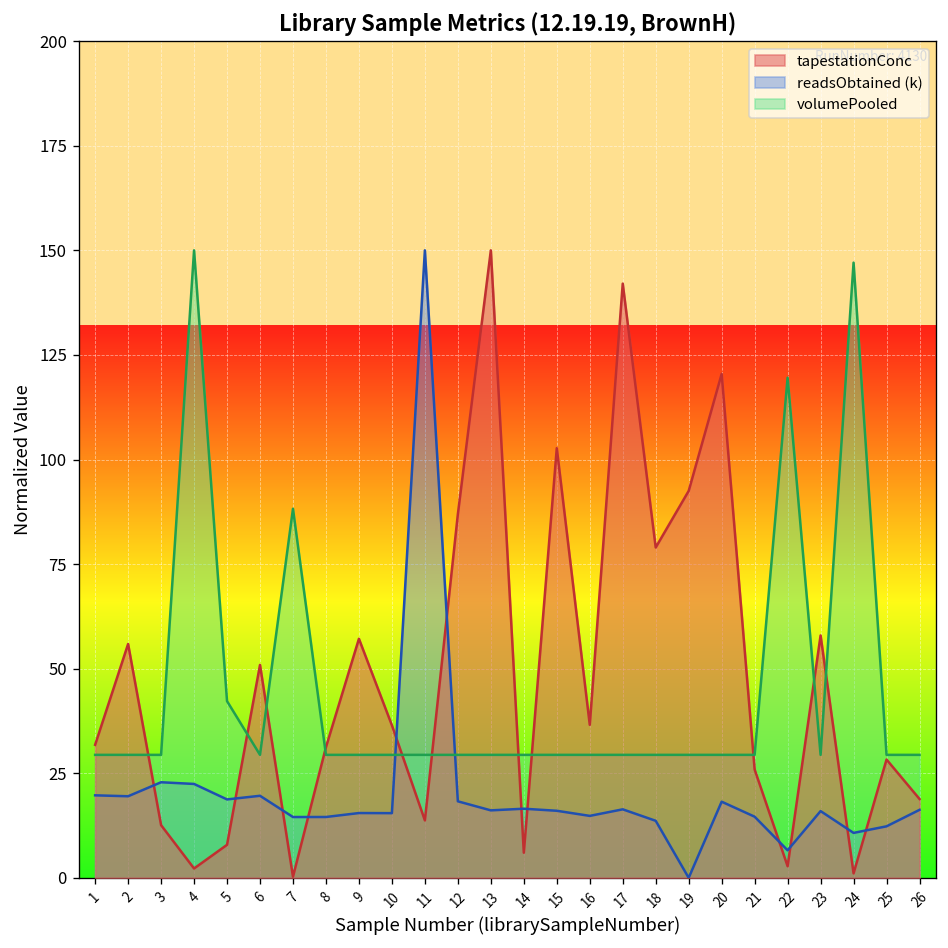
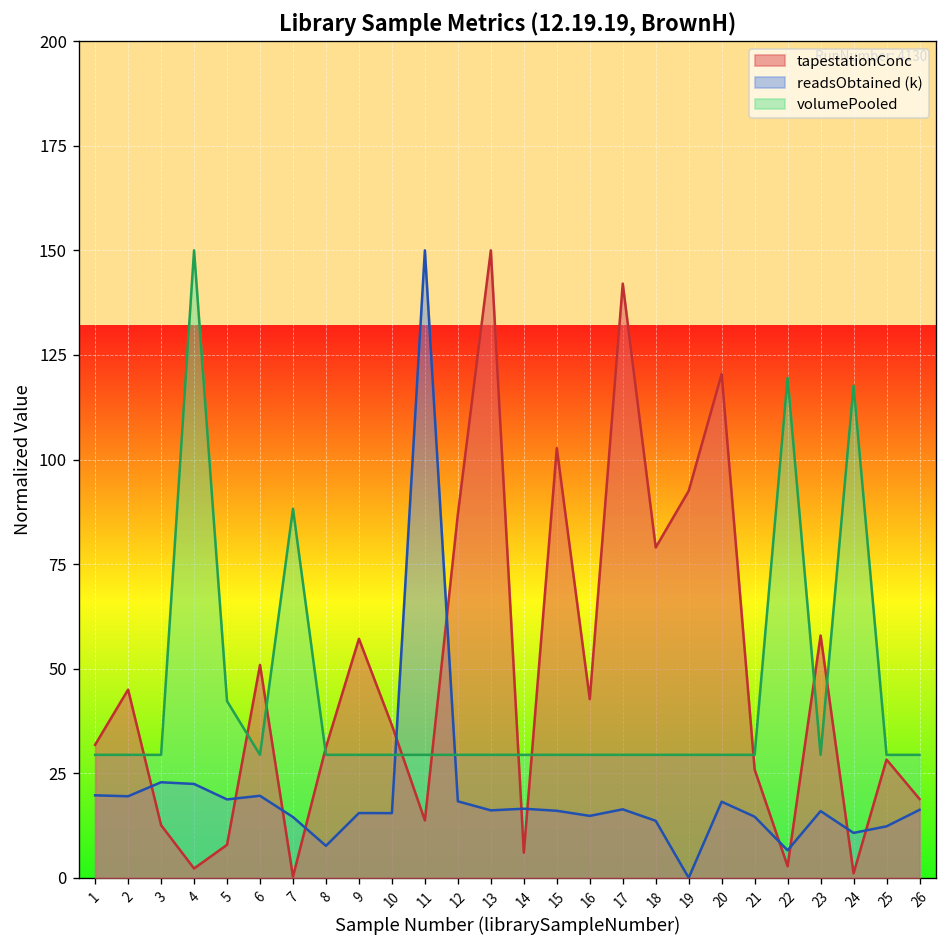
  {
    "tapestationConc": {
      "1": 32,
-     "2": 56,
+     "2": 45,
      "3": 13,
      "4": 2,
      "5": 8,
      "6": 51,
      "7": 0,
      "8": 31,
      "9": 57,
      "10": 36,
      "11": 14,
      "12": 87,
      "13": 150,
      "14": 6,
      "15": 103,
-     "16": 37,
+     "16": 43,
      "17": 142,
      "18": 79,
      "19": 93,
      "20": 120,
      "21": 26,
      "22": 3,
      "23": 58,
      "24": 1,
      "25": 28,
      "26": 19
    },
    "readsObtained (k)": {
      "1": 20,
      "2": 20,
      "3": 23,
      "4": 22,
      "5": 19,
      "6": 20,
      "7": 15,
-     "8": 15,
+     "8": 8,
      "9": 16,
      "10": 15,
      "11": 150,
      "12": 18,
      "13": 16,
      "14": 17,
      "15": 16,
      "16": 15,
      "17": 16,
      "18": 14,
      "19": 0,
      "20": 18,
      "21": 15,
      "22": 7,
      "23": 16,
      "24": 11,
      "25": 12,
      "26": 16
    },
    "volumePooled": {
      "1": 29,
      "2": 29,
      "3": 29,
      "4": 150,
      "5": 42,
      "6": 29,
      "7": 88,
      "8": 29,
      "9": 29,
      "10": 29,
      "11": 29,
      "12": 29,
      "13": 29,
      "14": 29,
      "15": 29,
      "16": 29,
      "17": 29,
      "18": 29,
      "19": 29,
      "20": 29,
      "21": 29,
      "22": 120,
      "23": 29,
-     "24": 147,
+     "24": 118,
      "25": 29,
      "26": 29
    }
  }
